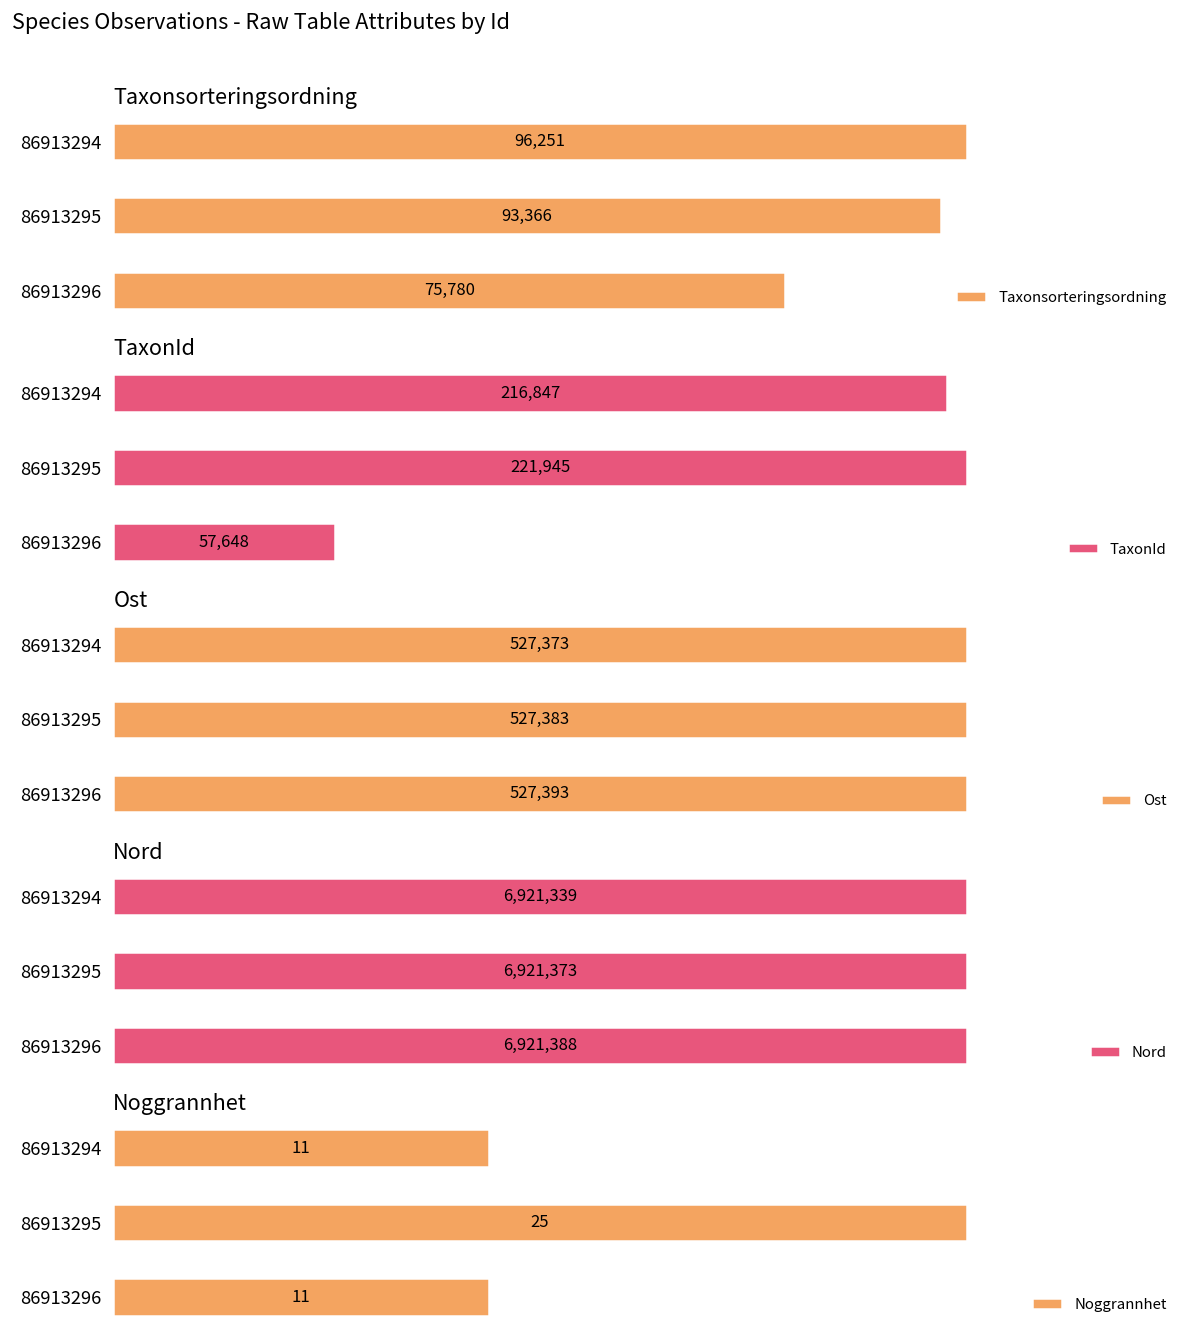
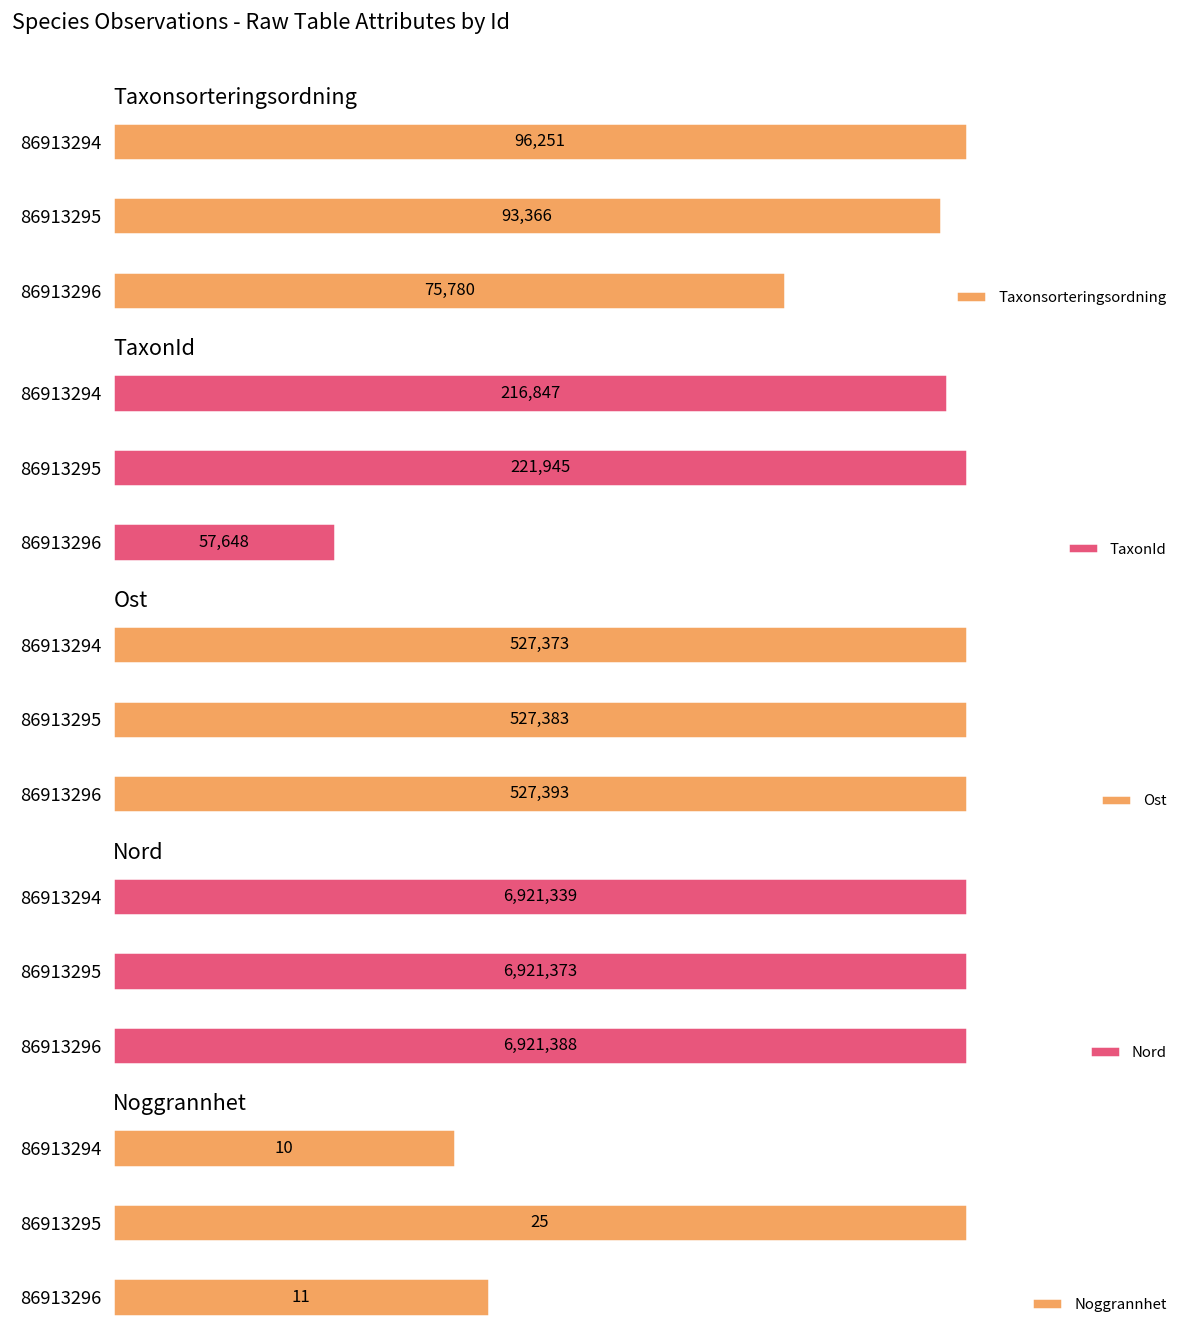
  {
    "Taxonsorteringsordning": {
      "86913294": "96,251",
      "86913295": "93,366",
      "86913296": "75,780"
    },
    "TaxonId": {
      "86913294": "216,847",
      "86913295": "221,945",
      "86913296": "57,648"
    },
    "Ost": {
      "86913294": "527,373",
      "86913295": "527,383",
      "86913296": "527,393"
    },
    "Nord": {
      "86913294": "6,921,339",
      "86913295": "6,921,373",
      "86913296": "6,921,388"
    },
    "Noggrannhet": {
-     "86913294": "11",
+     "86913294": "10",
      "86913295": "25",
      "86913296": "11"
    }
  }
